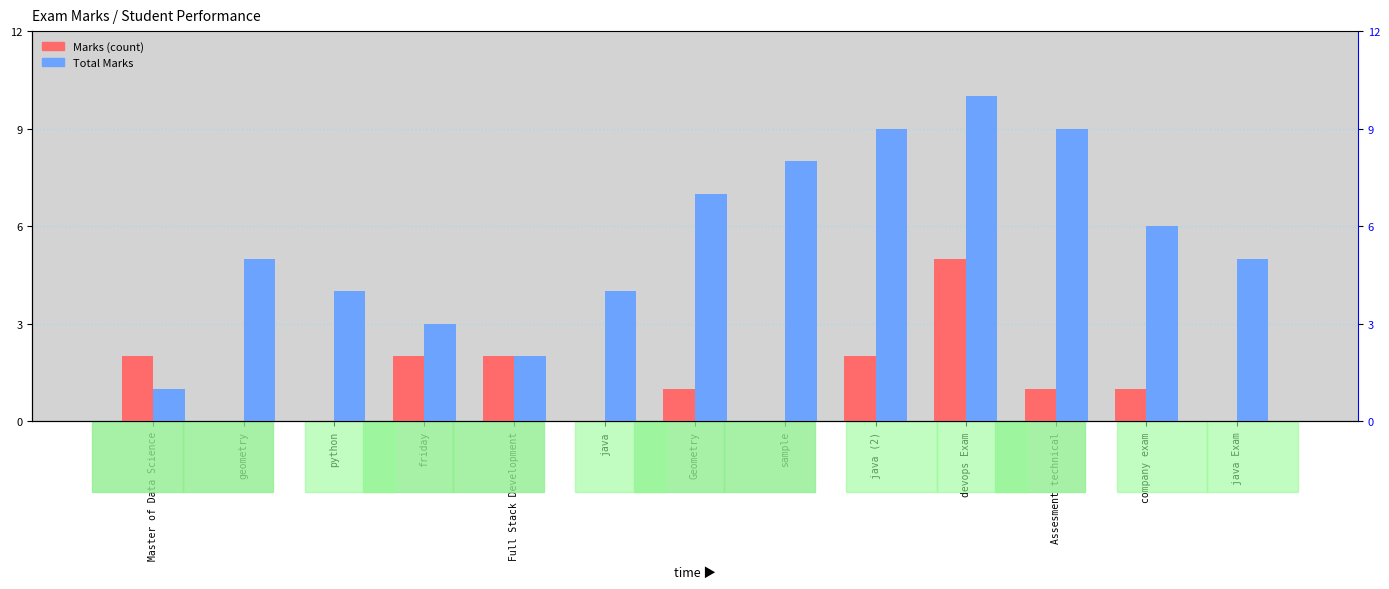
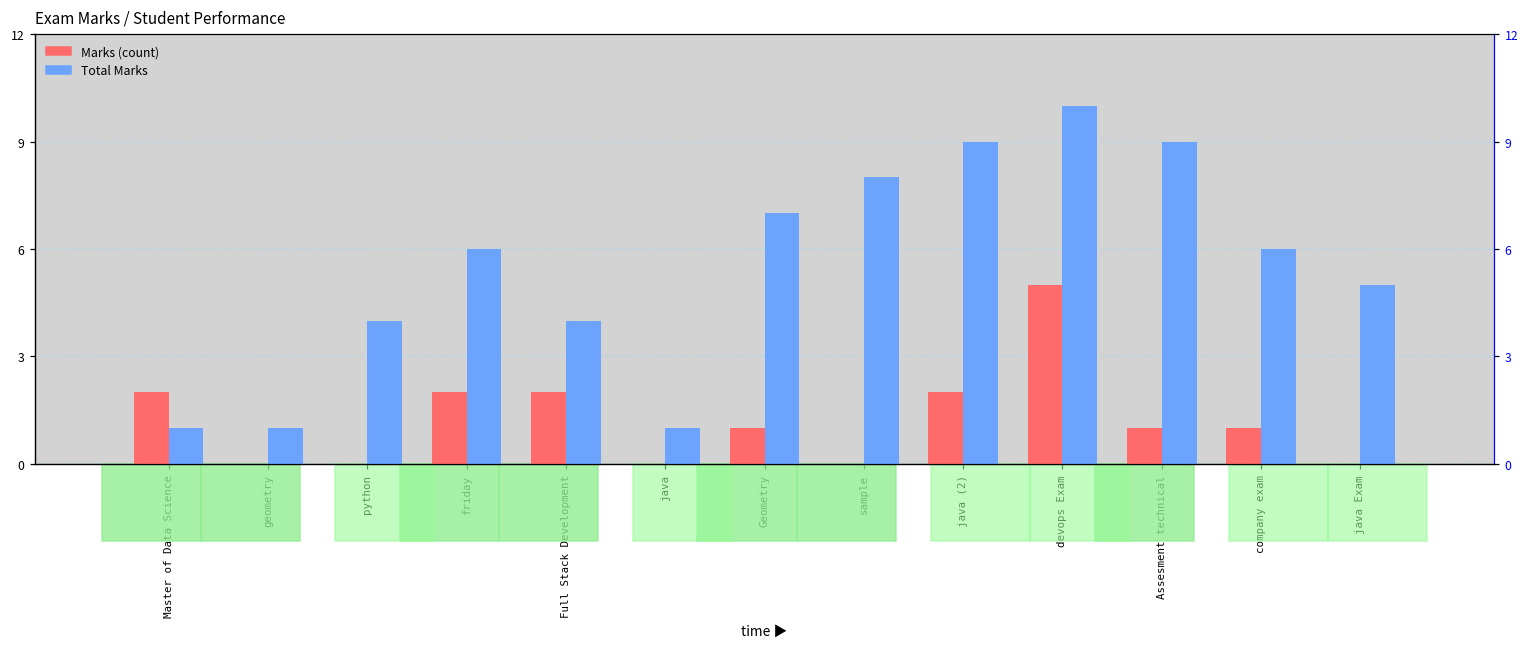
  {
    "Total Marks": {
      "Master of Data Science": 1,
-     "geometry": 5,
+     "geometry": 1,
      "python": 4,
-     "friday": 3,
-     "Full Stack Development": 2,
-     "java": 4,
+     "friday": 6,
+     "Full Stack Development": 4,
+     "java": 1,
      "Geometry": 7,
      "sample": 8,
      "java (2)": 9,
      "devops Exam": 10,
      "Assesment technical": 9,
      "company exam": 6,
      "java Exam": 5
    }
  }
